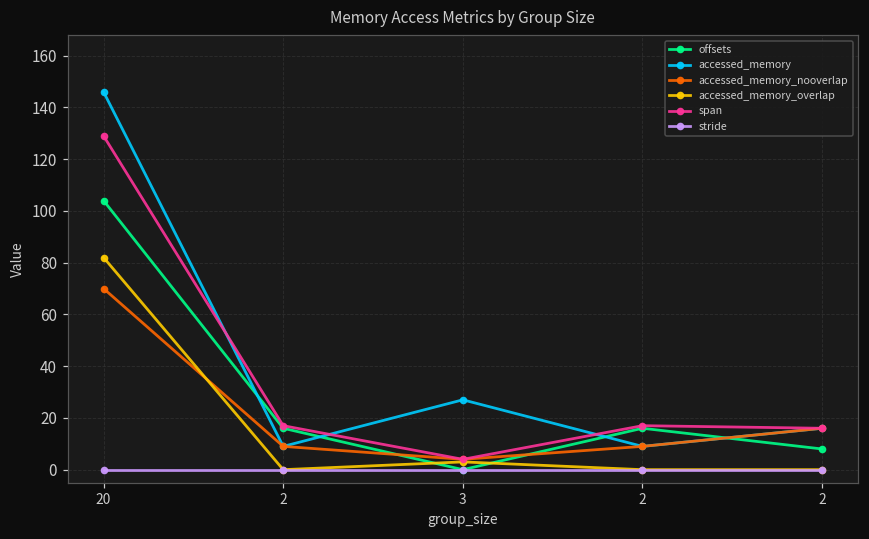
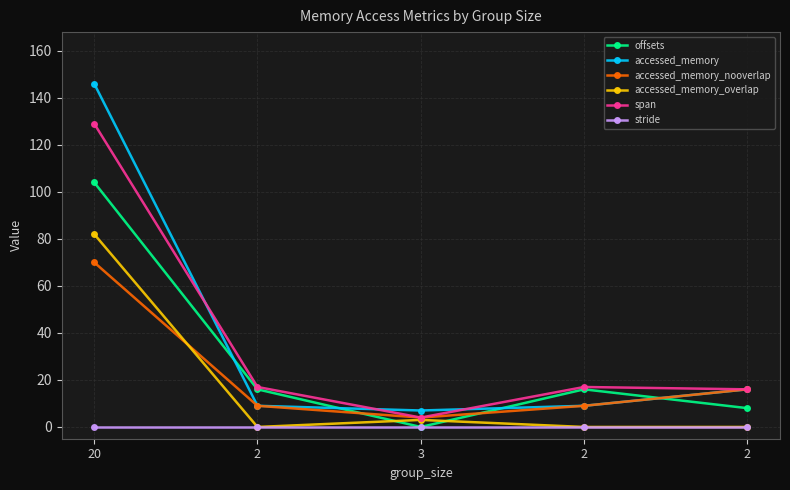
  {
    "offsets": {
      "20": 104
    },
    "accessed_memory": {
      "20": 146,
-     "3": 27
+     "3": 7
    },
    "accessed_memory_nooverlap": {
      "20": 70
    },
    "accessed_memory_overlap": {
      "20": 82
    },
    "span": {
      "20": 129
    },
    "stride": {
      "20": 0
    }
  }
